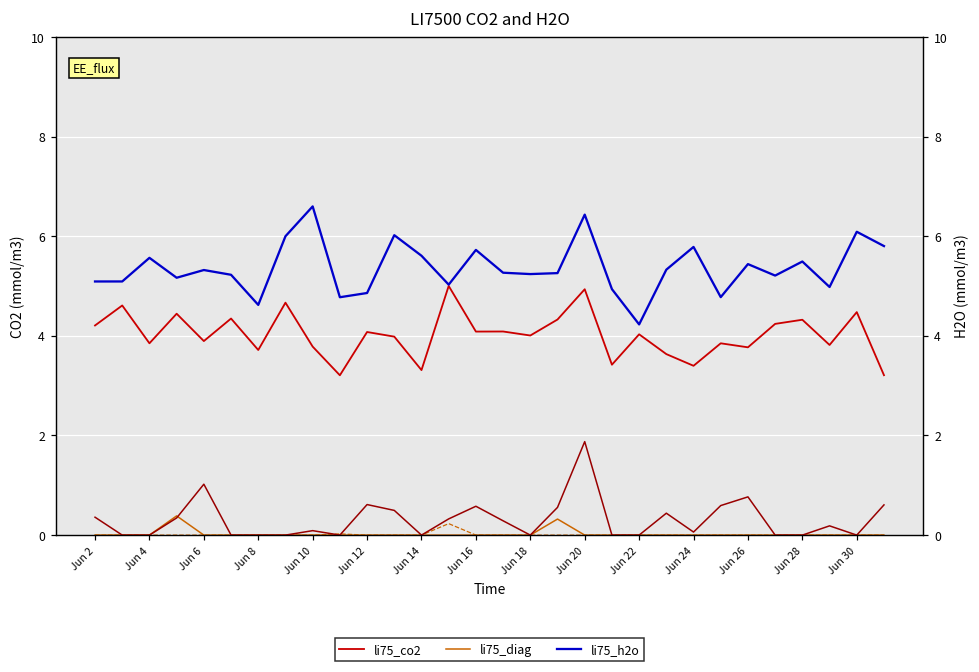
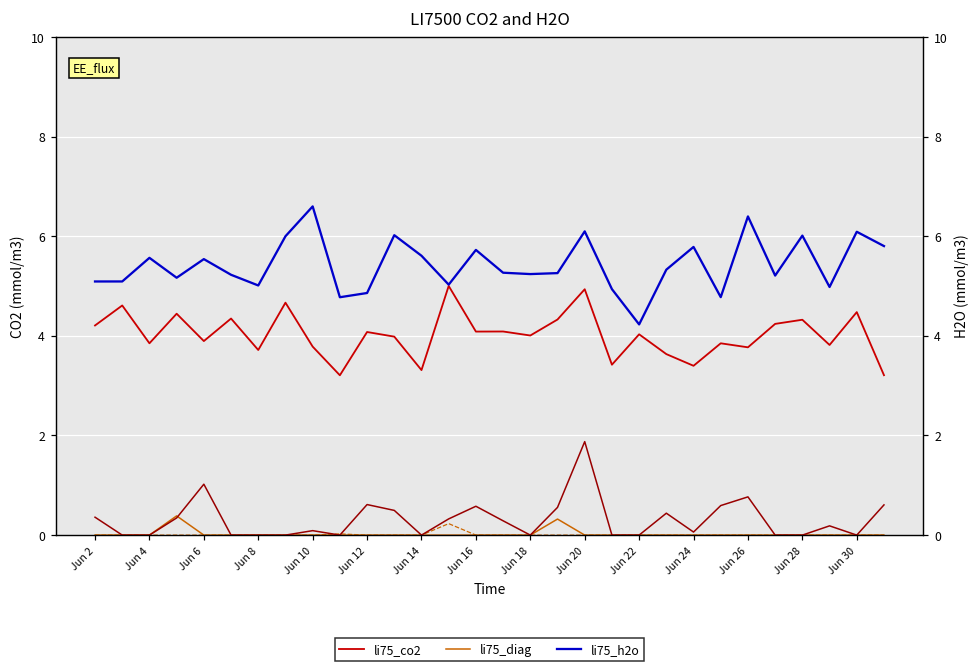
  {
    "li75_h2o": {
      "Jun 2": 5.1,
      "Jun 4": 5.6,
-     "Jun 6": 5.3,
-     "Jun 8": 4.6,
+     "Jun 6": 5.5,
+     "Jun 8": 5.0,
      "Jun 10": 6.6,
      "Jun 12": 4.9,
      "Jun 14": 5.6,
      "Jun 16": 5.7,
      "Jun 18": 5.2,
-     "Jun 20": 6.4,
+     "Jun 20": 6.1,
      "Jun 22": 4.2,
      "Jun 24": 5.8,
-     "Jun 26": 5.4,
-     "Jun 28": 5.5,
+     "Jun 26": 6.4,
+     "Jun 28": 6.0,
      "Jun 30": 6.1
    }
  }
